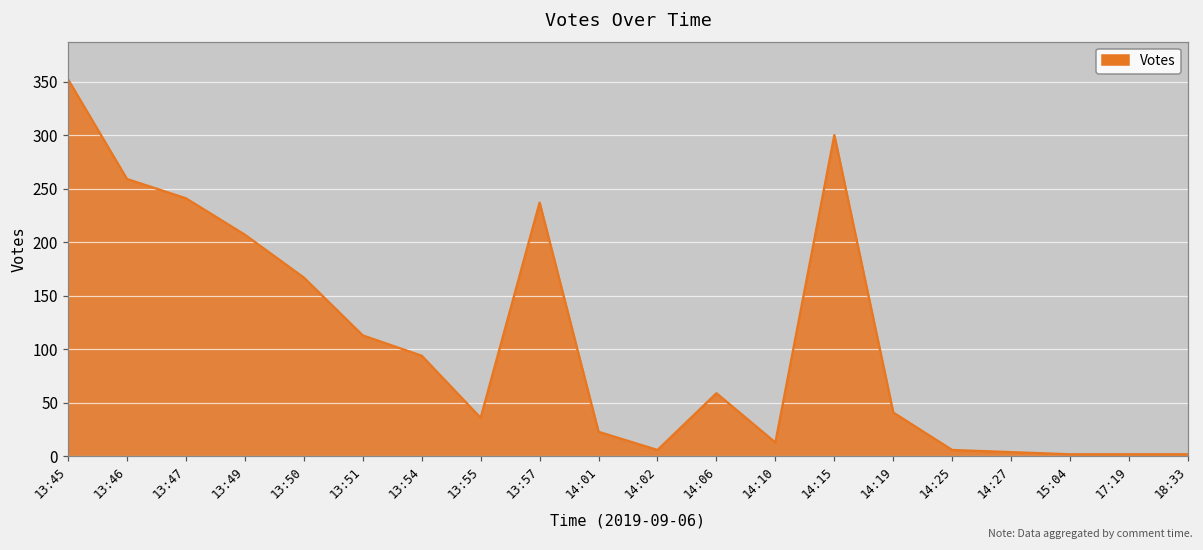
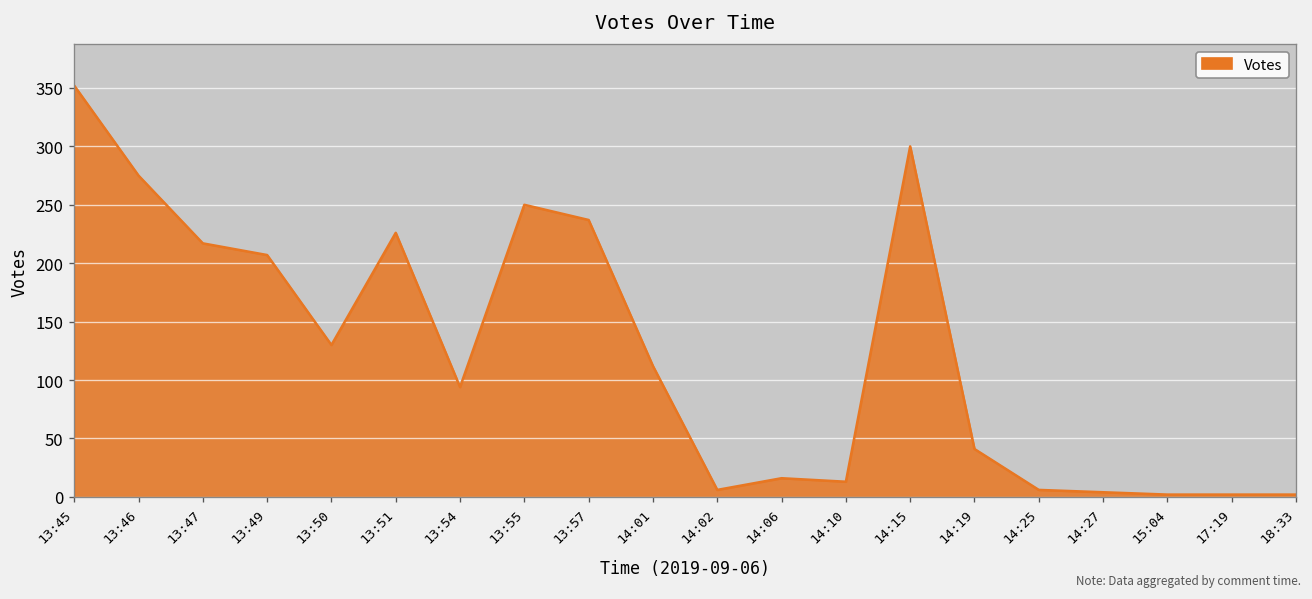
  {
    "13:45": 350,
-   "13:46": 260,
-   "13:47": 240,
+   "13:46": 280,
+   "13:47": 220,
    "13:49": 210,
-   "13:50": 170,
-   "13:51": 110,
+   "13:50": 130,
+   "13:51": 230,
    "13:54": 90,
-   "13:55": 40,
+   "13:55": 250,
    "13:57": 240,
-   "14:01": 20,
+   "14:01": 110,
    "14:02": 10,
-   "14:06": 60,
+   "14:06": 20,
    "14:10": 10,
    "14:15": 300,
    "14:19": 40,
    "14:25": 10,
    "14:27": 0,
    "15:04": 0,
    "17:19": 0,
    "18:33": 0
  }
